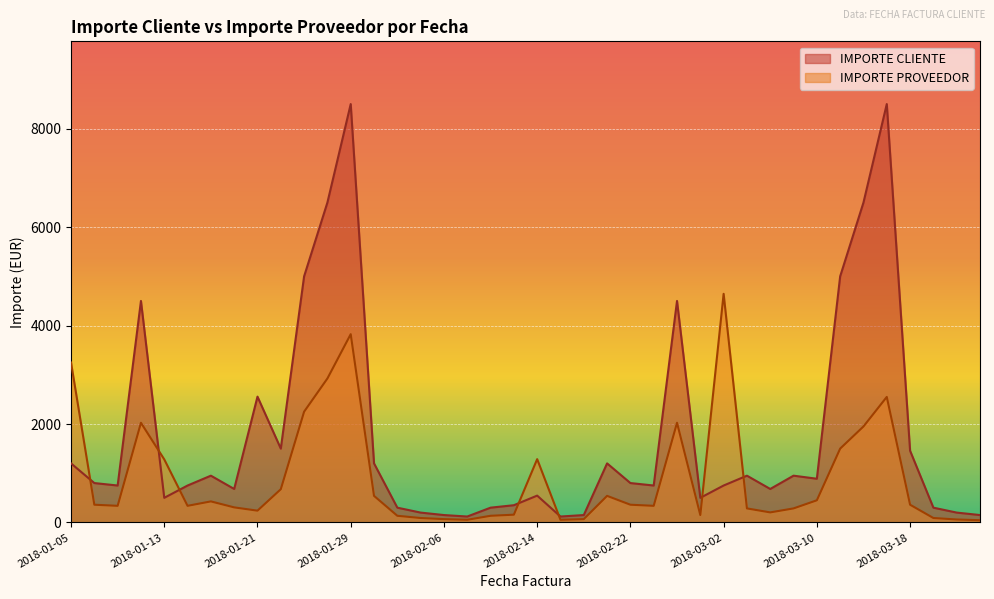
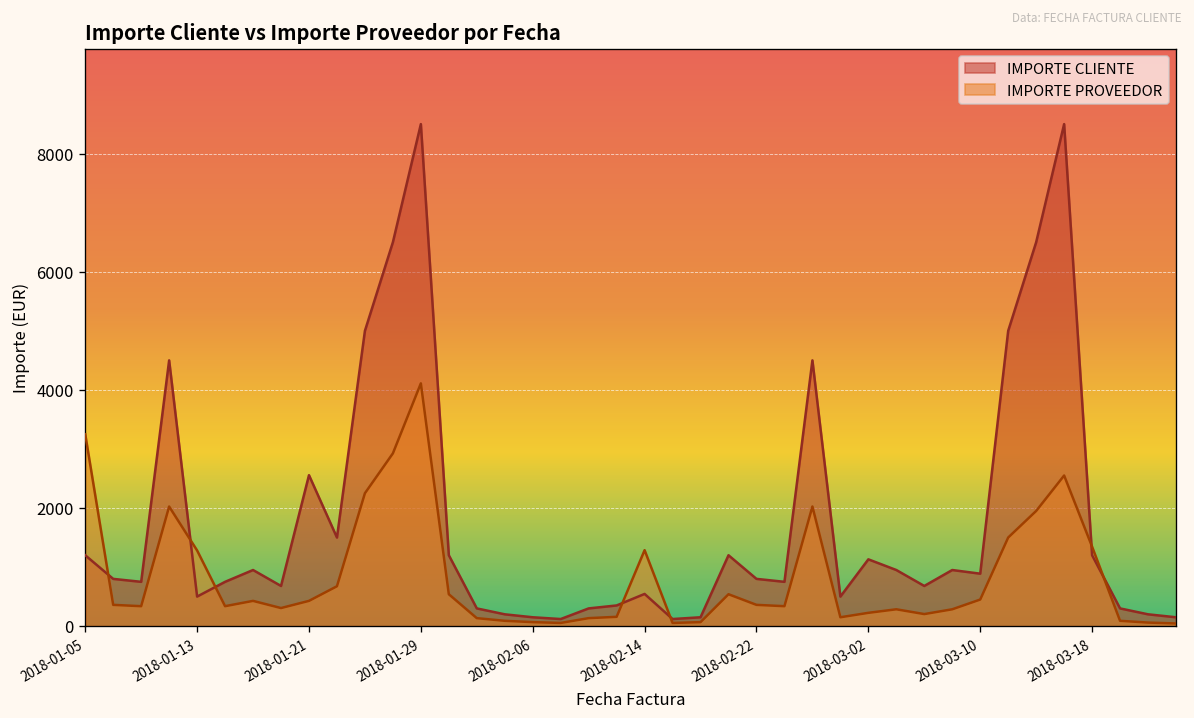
  {
    "IMPORTE CLIENTE": {
      "2018-01-05": 1200,
      "2018-01-13": 500,
      "2018-01-21": 2600,
      "2018-01-29": 8500,
      "2018-02-06": 200,
      "2018-02-14": 500,
      "2018-02-22": 800,
-     "2018-03-02": 800,
+     "2018-03-02": 1100,
      "2018-03-10": 900,
-     "2018-03-18": 1500
+     "2018-03-18": 1200
    },
    "IMPORTE PROVEEDOR": {
      "2018-01-05": 3200,
      "2018-01-13": 1300,
-     "2018-01-21": 200,
-     "2018-01-29": 3800,
+     "2018-01-21": 400,
+     "2018-01-29": 4100,
      "2018-02-06": 100,
      "2018-02-14": 1300,
      "2018-02-22": 400,
-     "2018-03-02": 4600,
+     "2018-03-02": 200,
      "2018-03-10": 500,
-     "2018-03-18": 400
+     "2018-03-18": 1300
    }
  }
